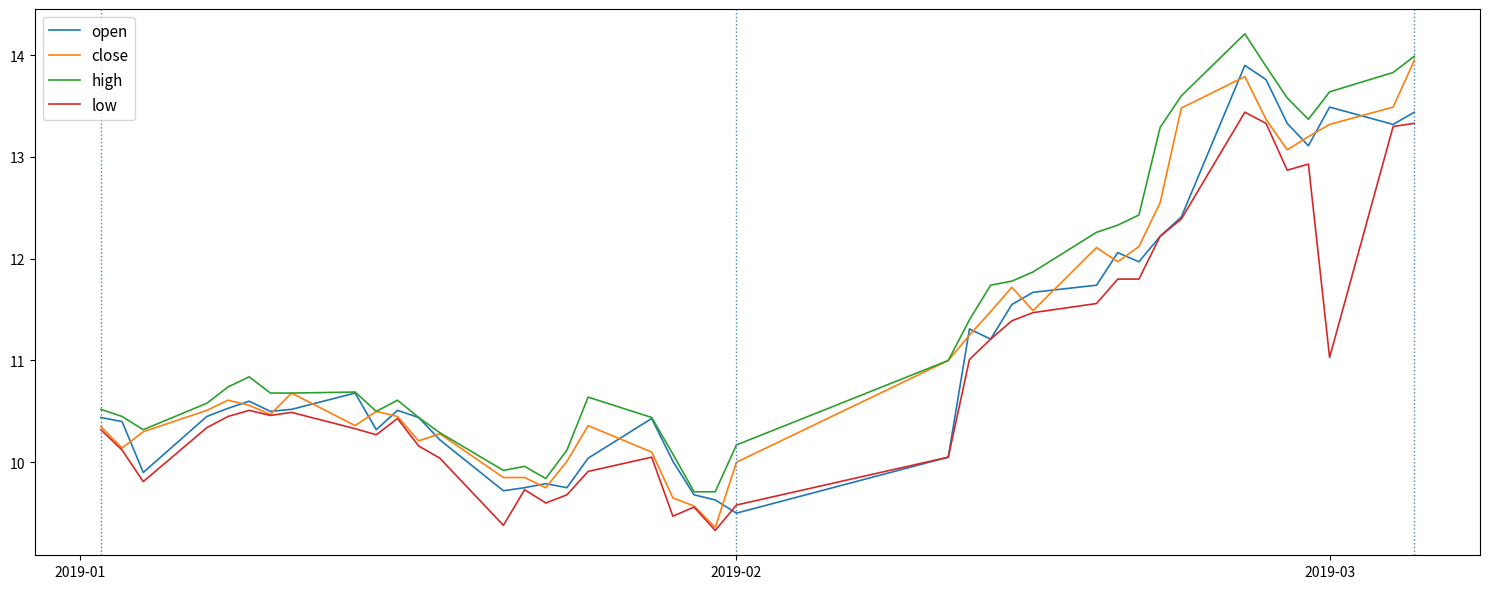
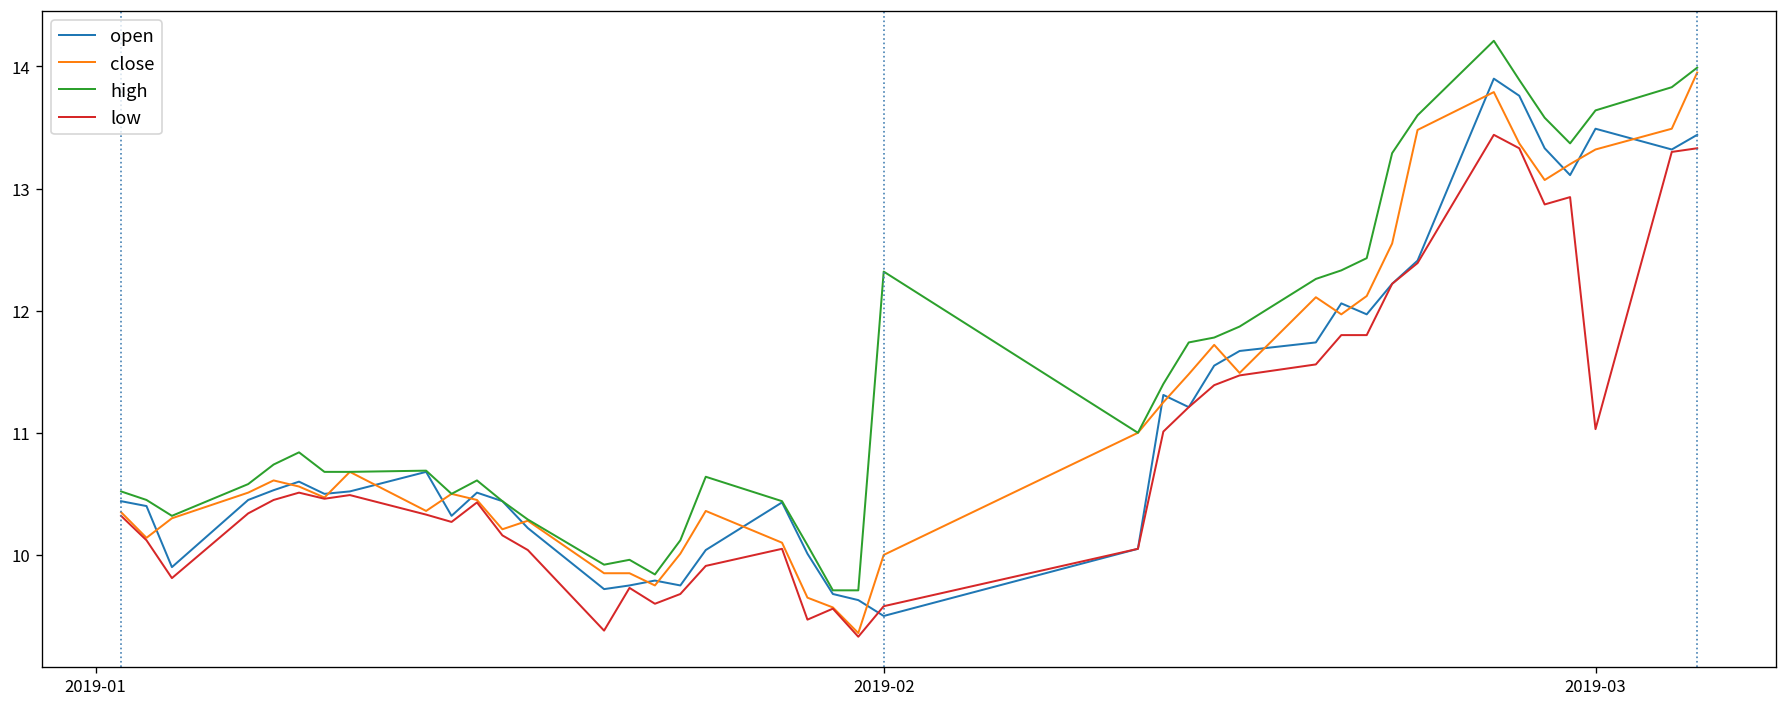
  {
    "open": {
      "2019-02": 9.50,
      "2019-03": 13.49
    },
    "close": {
      "2019-02": 10.00,
      "2019-03": 13.32
    },
    "high": {
-     "2019-02": 10.17,
+     "2019-02": 12.32,
      "2019-03": 13.64
    },
    "low": {
      "2019-02": 9.58,
      "2019-03": 11.03
    }
  }
